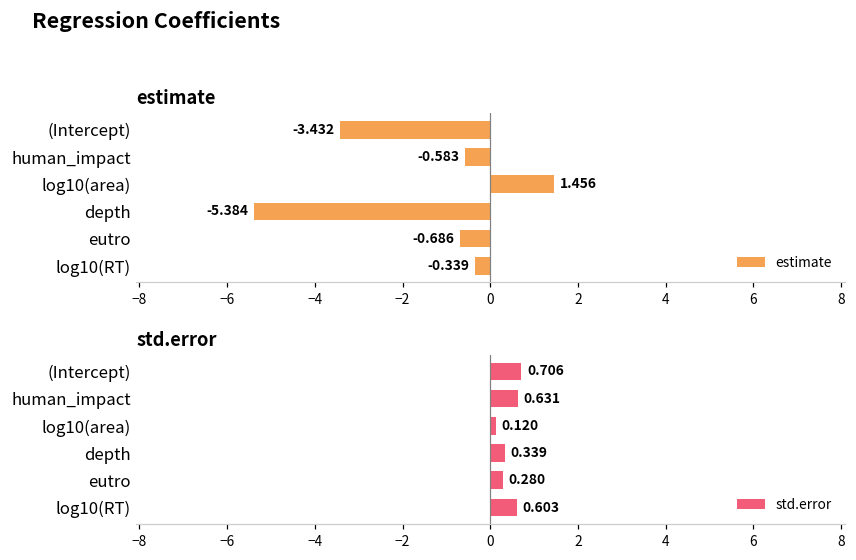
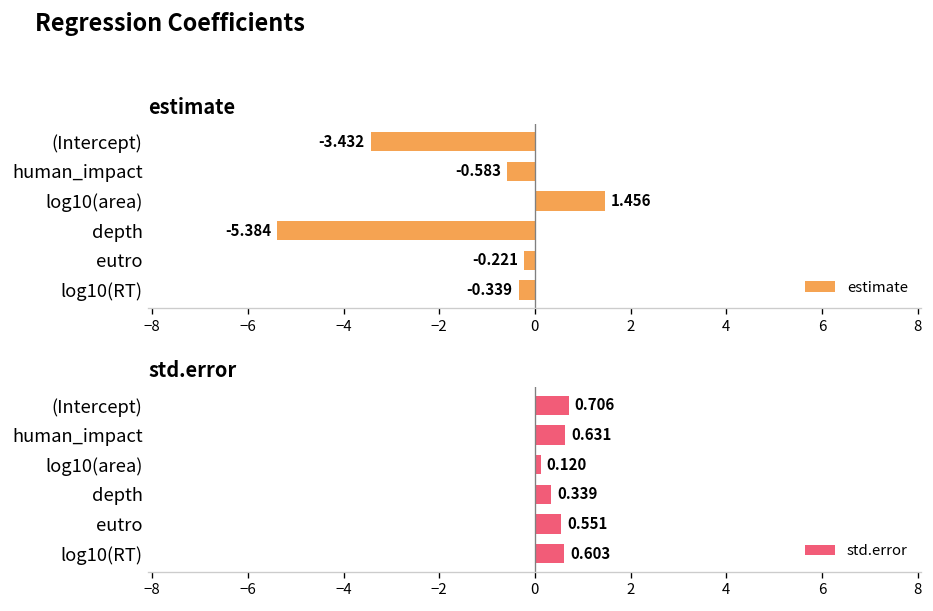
  {
    "estimate": {
      "(Intercept)": -3.432,
      "human_impact": -0.583,
      "log10(area)": 1.456,
      "depth": -5.384,
-     "eutro": -0.686,
+     "eutro": -0.221,
      "log10(RT)": -0.339
    },
    "std.error": {
      "(Intercept)": 0.706,
      "human_impact": 0.631,
      "log10(area)": 0.120,
      "depth": 0.339,
-     "eutro": 0.280,
+     "eutro": 0.551,
      "log10(RT)": 0.603
    }
  }
